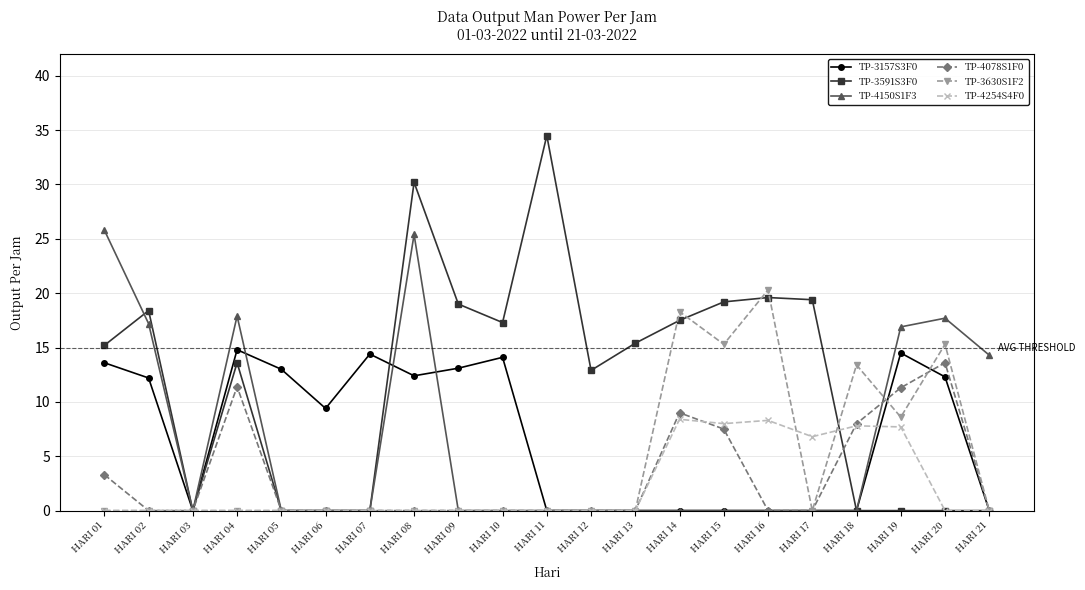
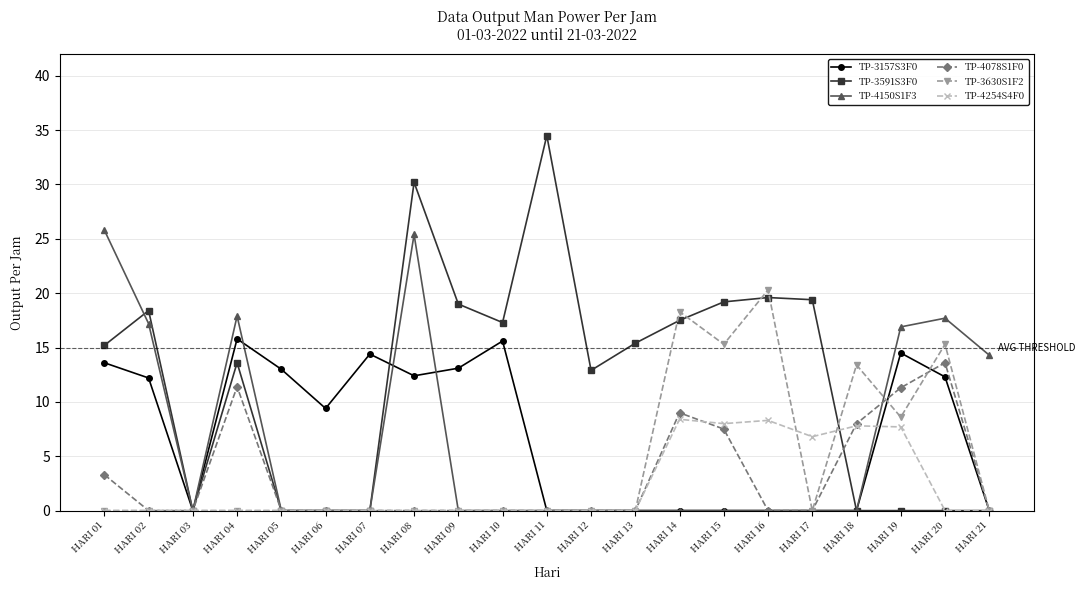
  {
    "TP-3157S3F0": {
      "HARI 01": 13.6,
      "HARI 02": 12.2,
-     "HARI 04": 14.8,
+     "HARI 04": 15.8,
      "HARI 05": 13.0,
      "HARI 06": 9.4,
      "HARI 07": 14.4,
      "HARI 08": 12.4,
      "HARI 09": 13.1,
-     "HARI 10": 14.1,
+     "HARI 10": 15.6,
      "HARI 19": 14.5,
      "HARI 20": 12.3
    }
  }
